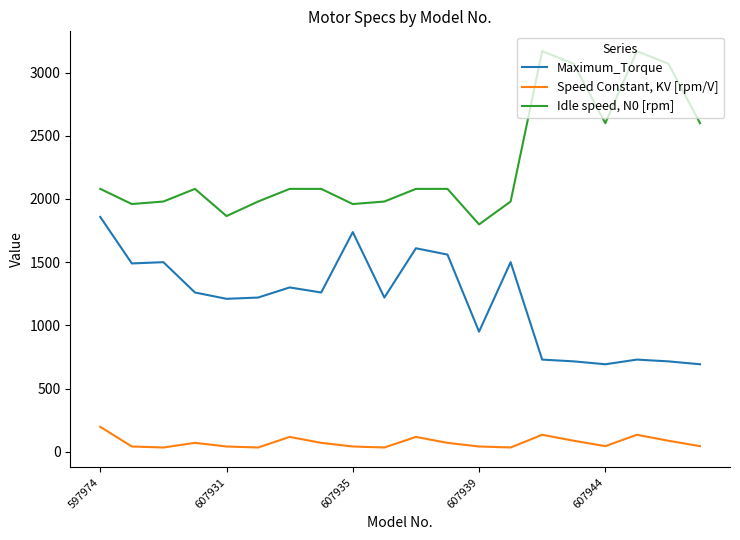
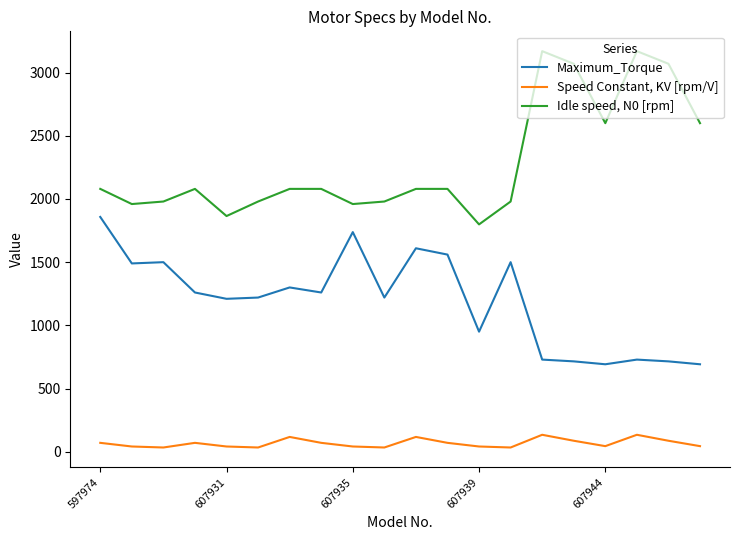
  {
    "Maximum_Torque": {
      "597974": 1860,
      "607931": 1210,
      "607935": 1740,
      "607939": 950,
      "607944": 690
    },
    "Speed Constant, KV [rpm/V]": {
-     "597974": 200,
+     "597974": 70,
      "607931": 40,
      "607935": 40,
      "607939": 40,
      "607944": 40
    },
    "Idle speed, N0 [rpm]": {
      "597974": 2080,
      "607931": 1870,
      "607935": 1960,
      "607939": 1800,
      "607944": 2600
    }
  }
